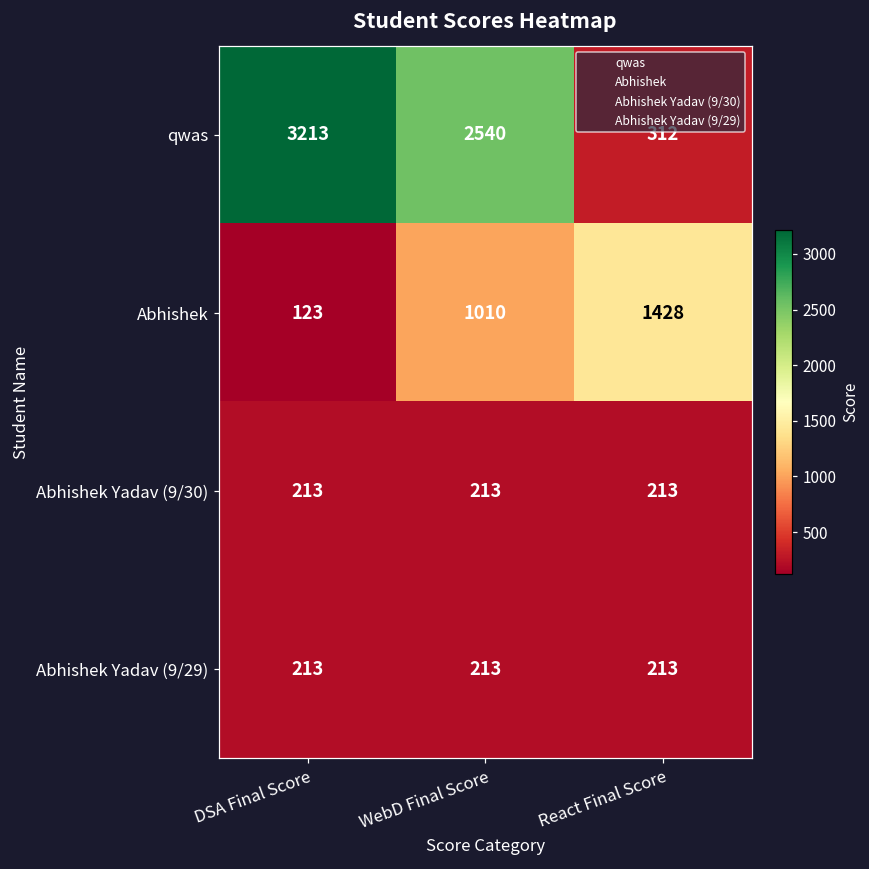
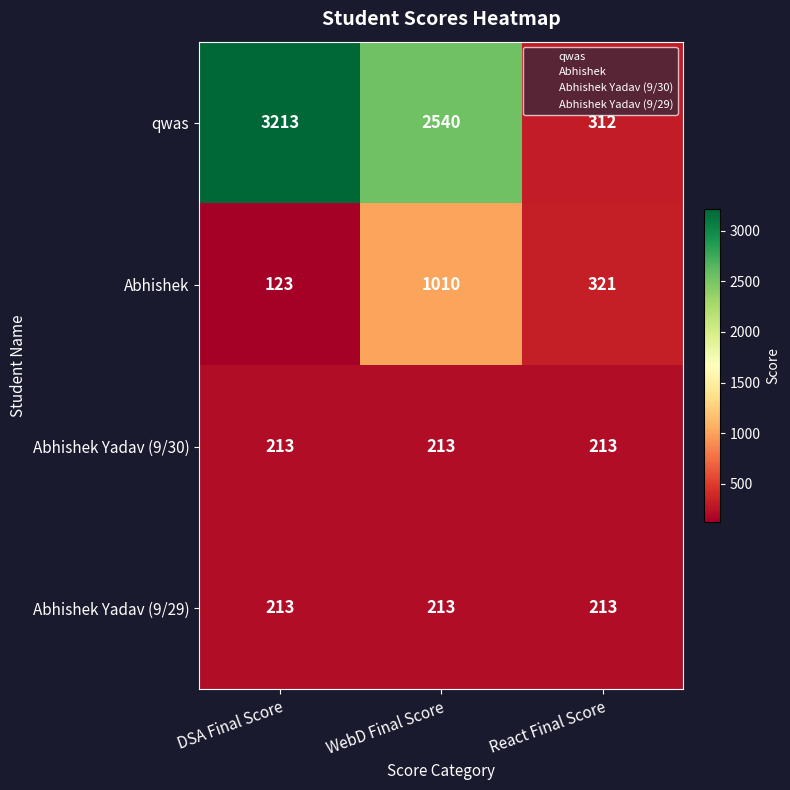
  {
    "qwas": {
      "DSA Final Score": 3213,
      "WebD Final Score": 2540
    },
    "Abhishek": {
      "DSA Final Score": 123,
      "WebD Final Score": 1010,
-     "React Final Score": 1428
+     "React Final Score": 321
    },
    "Abhishek Yadav (9/30)": {
      "DSA Final Score": 213,
      "WebD Final Score": 213,
      "React Final Score": 213
    },
    "Abhishek Yadav (9/29)": {
      "DSA Final Score": 213,
      "WebD Final Score": 213,
      "React Final Score": 213
    }
  }
